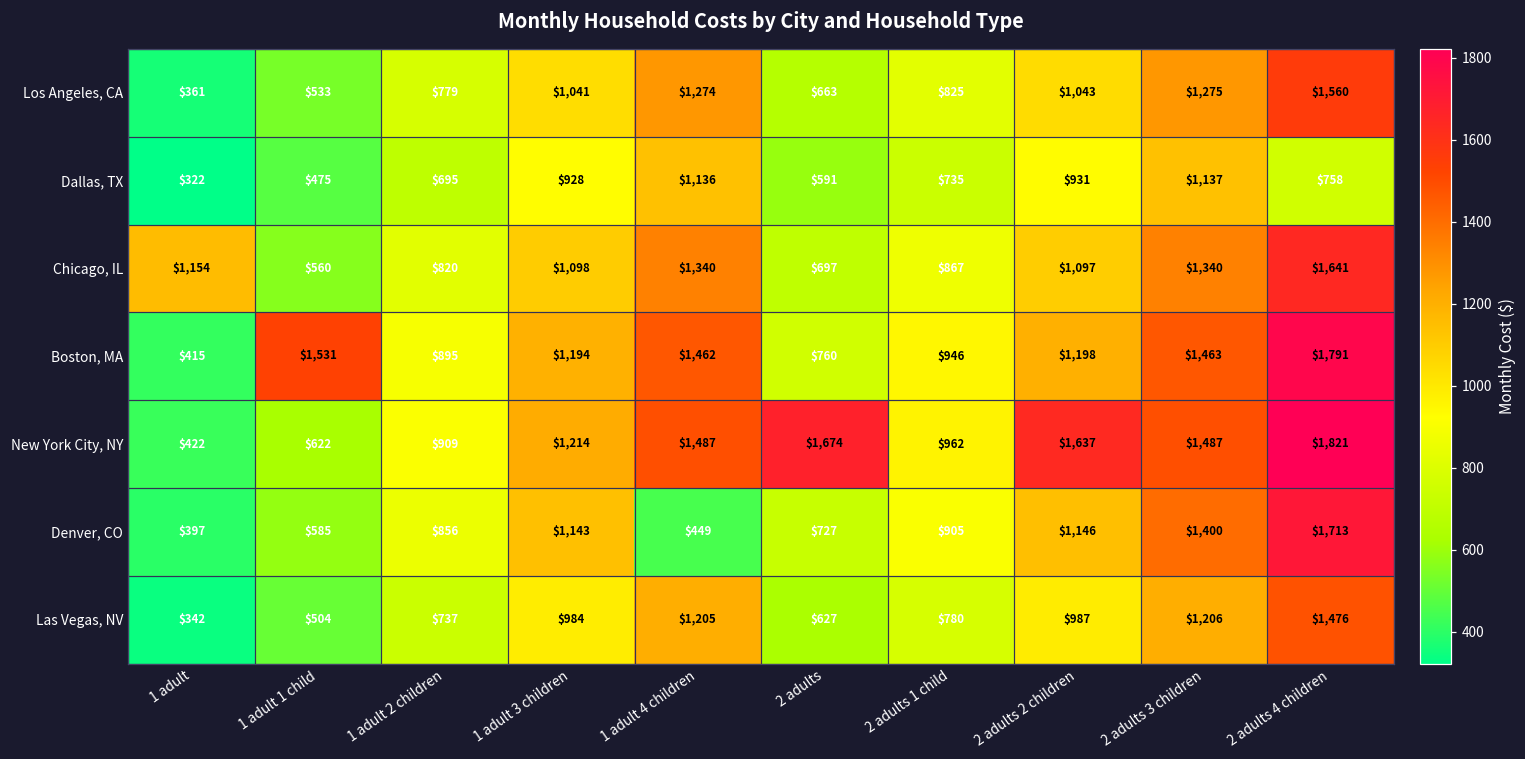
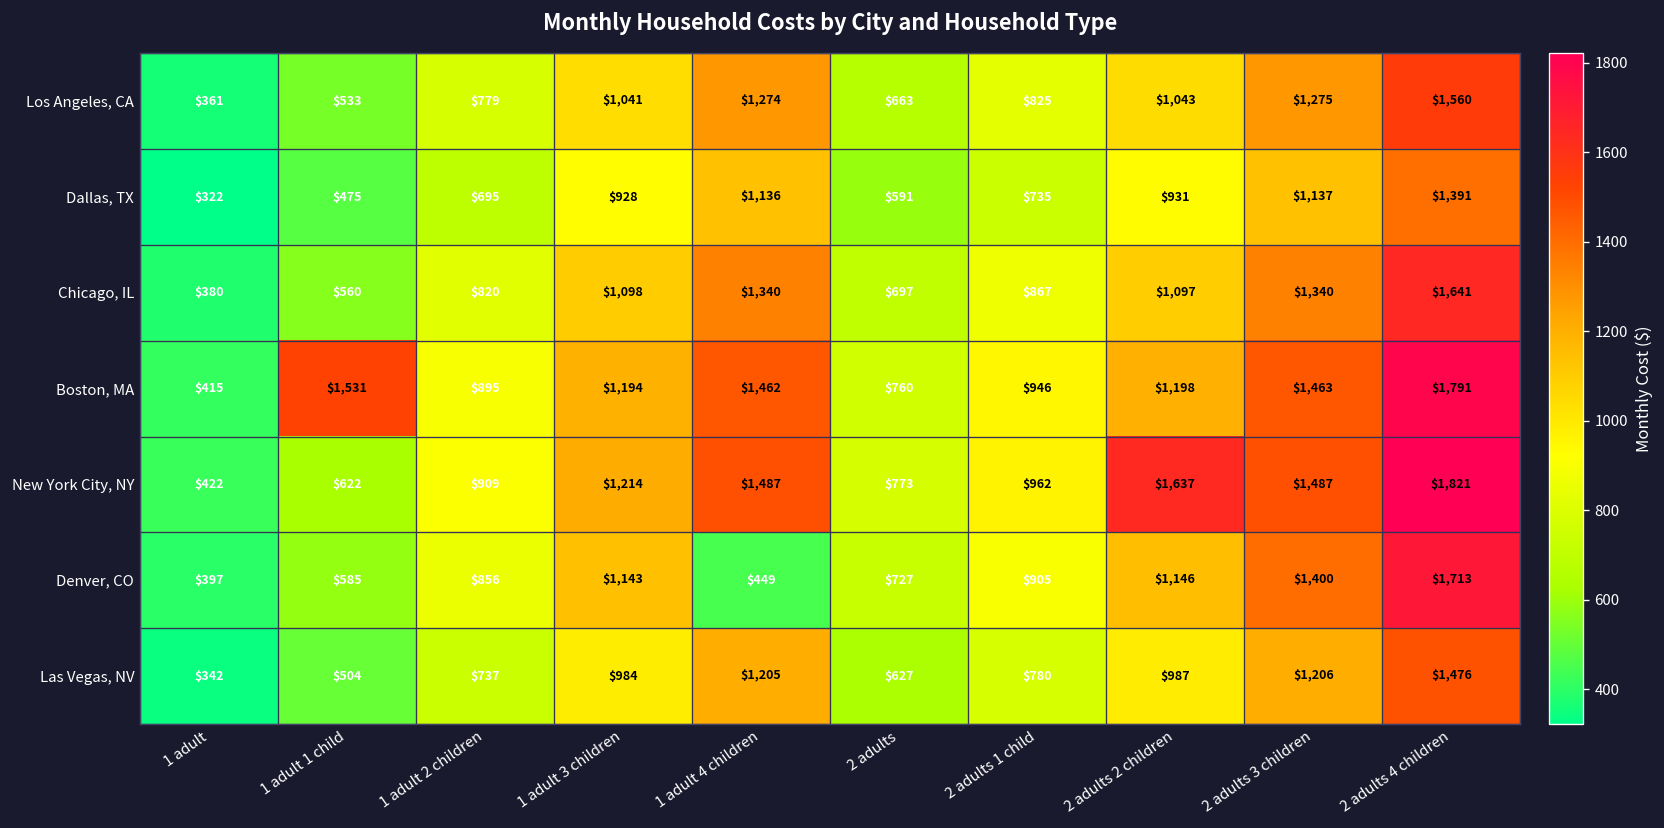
  {
    "Los Angeles, CA": {
      "1 adult": "$361",
      "1 adult 1 child": "$533",
      "1 adult 2 children": "$779",
      "1 adult 3 children": "$1,041",
      "1 adult 4 children": "$1,274",
      "2 adults": "$663",
      "2 adults 1 child": "$825",
      "2 adults 2 children": "$1,043",
      "2 adults 3 children": "$1,275",
      "2 adults 4 children": "$1,560"
    },
    "Dallas, TX": {
      "1 adult": "$322",
      "1 adult 1 child": "$475",
      "1 adult 2 children": "$695",
      "1 adult 3 children": "$928",
      "1 adult 4 children": "$1,136",
      "2 adults": "$591",
      "2 adults 1 child": "$735",
      "2 adults 2 children": "$931",
      "2 adults 3 children": "$1,137",
-     "2 adults 4 children": "$758"
+     "2 adults 4 children": "$1,391"
    },
    "Chicago, IL": {
-     "1 adult": "$1,154",
+     "1 adult": "$380",
      "1 adult 1 child": "$560",
      "1 adult 2 children": "$820",
      "1 adult 3 children": "$1,098",
      "1 adult 4 children": "$1,340",
      "2 adults": "$697",
      "2 adults 1 child": "$867",
      "2 adults 2 children": "$1,097",
      "2 adults 3 children": "$1,340",
      "2 adults 4 children": "$1,641"
    },
    "Boston, MA": {
      "1 adult": "$415",
      "1 adult 1 child": "$1,531",
      "1 adult 2 children": "$895",
      "1 adult 3 children": "$1,194",
      "1 adult 4 children": "$1,462",
      "2 adults": "$760",
      "2 adults 1 child": "$946",
      "2 adults 2 children": "$1,198",
      "2 adults 3 children": "$1,463",
      "2 adults 4 children": "$1,791"
    },
    "New York City, NY": {
      "1 adult": "$422",
      "1 adult 1 child": "$622",
      "1 adult 2 children": "$909",
      "1 adult 3 children": "$1,214",
      "1 adult 4 children": "$1,487",
-     "2 adults": "$1,674",
+     "2 adults": "$773",
      "2 adults 1 child": "$962",
      "2 adults 2 children": "$1,637",
      "2 adults 3 children": "$1,487",
      "2 adults 4 children": "$1,821"
    },
    "Denver, CO": {
      "1 adult": "$397",
      "1 adult 1 child": "$585",
      "1 adult 2 children": "$856",
      "1 adult 3 children": "$1,143",
      "1 adult 4 children": "$449",
      "2 adults": "$727",
      "2 adults 1 child": "$905",
      "2 adults 2 children": "$1,146",
      "2 adults 3 children": "$1,400",
      "2 adults 4 children": "$1,713"
    },
    "Las Vegas, NV": {
      "1 adult": "$342",
      "1 adult 1 child": "$504",
      "1 adult 2 children": "$737",
      "1 adult 3 children": "$984",
      "1 adult 4 children": "$1,205",
      "2 adults": "$627",
      "2 adults 1 child": "$780",
      "2 adults 2 children": "$987",
      "2 adults 3 children": "$1,206",
      "2 adults 4 children": "$1,476"
    }
  }
